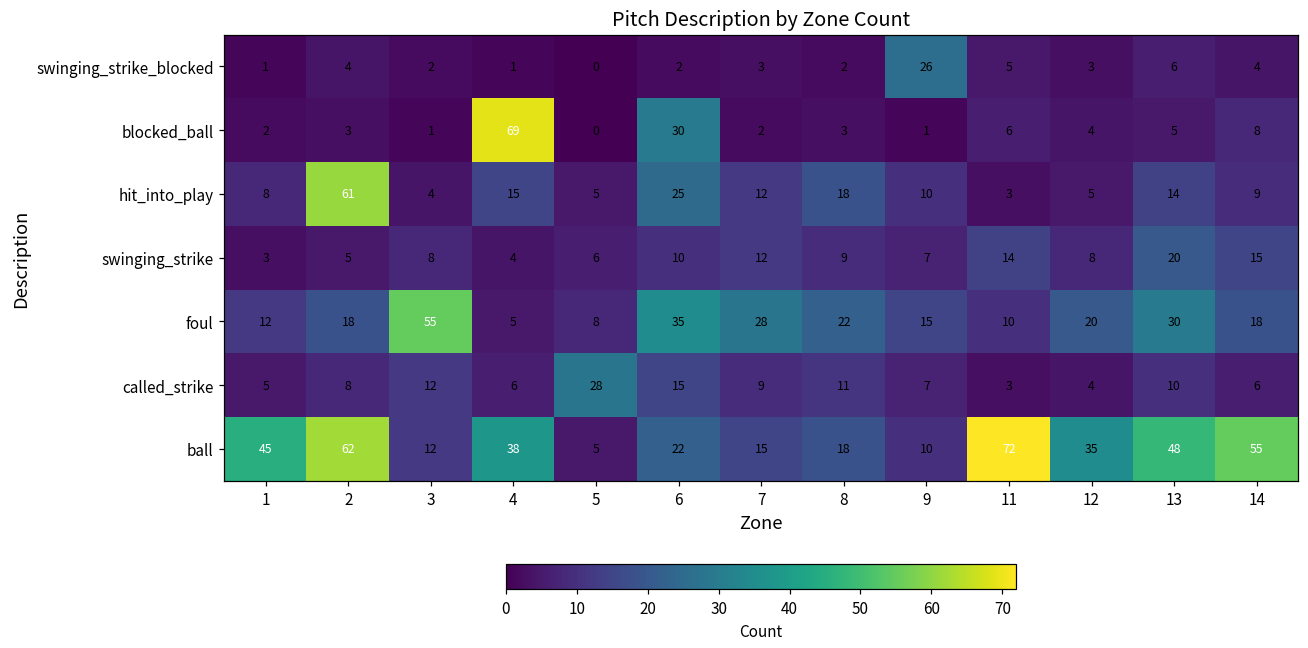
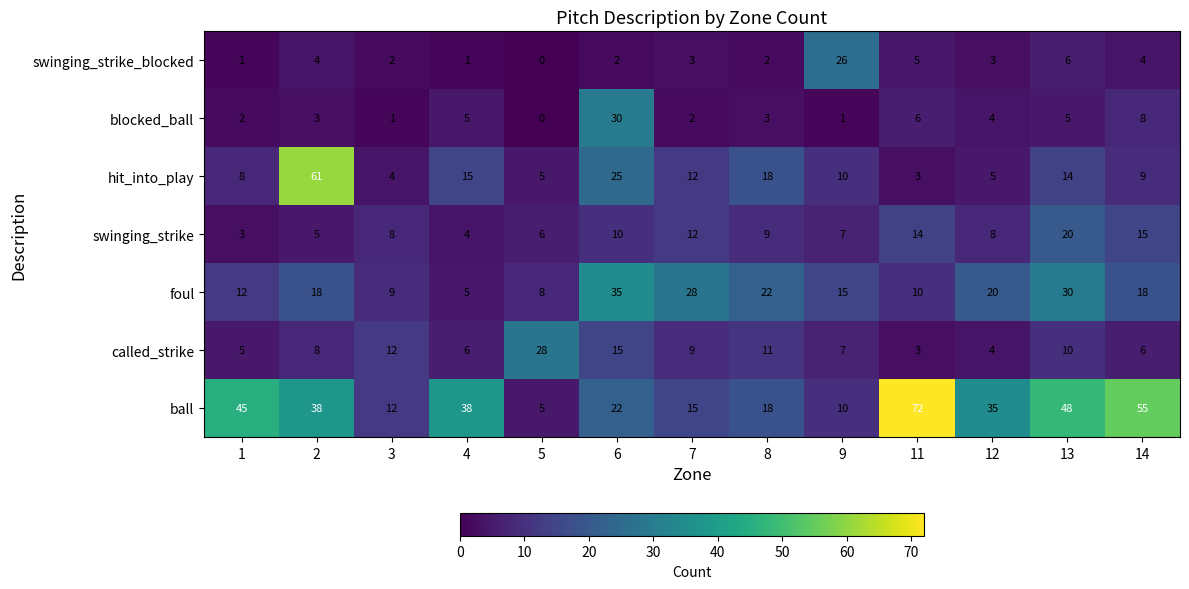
  {
    "swinging_strike_blocked": {
      "1": 1,
      "2": 4,
      "3": 2,
      "4": 1,
      "5": 0,
      "6": 2,
      "7": 3,
      "8": 2,
      "9": 26,
      "11": 5,
      "12": 3,
      "13": 6,
      "14": 4
    },
    "blocked_ball": {
      "1": 2,
      "2": 3,
      "3": 1,
-     "4": 69,
+     "4": 5,
      "5": 0,
      "6": 30,
      "7": 2,
      "8": 3,
      "9": 1,
      "11": 6,
      "12": 4,
      "13": 5,
      "14": 8
    },
    "hit_into_play": {
      "1": 8,
      "2": 61,
      "3": 4,
      "4": 15,
      "5": 5,
      "6": 25,
      "7": 12,
      "8": 18,
      "9": 10,
      "11": 3,
      "12": 5,
      "13": 14,
      "14": 9
    },
    "swinging_strike": {
      "1": 3,
      "2": 5,
      "3": 8,
      "4": 4,
      "5": 6,
      "6": 10,
      "7": 12,
      "8": 9,
      "9": 7,
      "11": 14,
      "12": 8,
      "13": 20,
      "14": 15
    },
    "foul": {
      "1": 12,
      "2": 18,
-     "3": 55,
+     "3": 9,
      "4": 5,
      "5": 8,
      "6": 35,
      "7": 28,
      "8": 22,
      "9": 15,
      "11": 10,
      "12": 20,
      "13": 30,
      "14": 18
    },
    "called_strike": {
      "1": 5,
      "2": 8,
      "3": 12,
      "4": 6,
      "5": 28,
      "6": 15,
      "7": 9,
      "8": 11,
      "9": 7,
      "11": 3,
      "12": 4,
      "13": 10,
      "14": 6
    },
    "ball": {
      "1": 45,
-     "2": 62,
+     "2": 38,
      "3": 12,
      "4": 38,
      "5": 5,
      "6": 22,
      "7": 15,
      "8": 18,
      "9": 10,
      "11": 72,
      "12": 35,
      "13": 48,
      "14": 55
    }
  }
